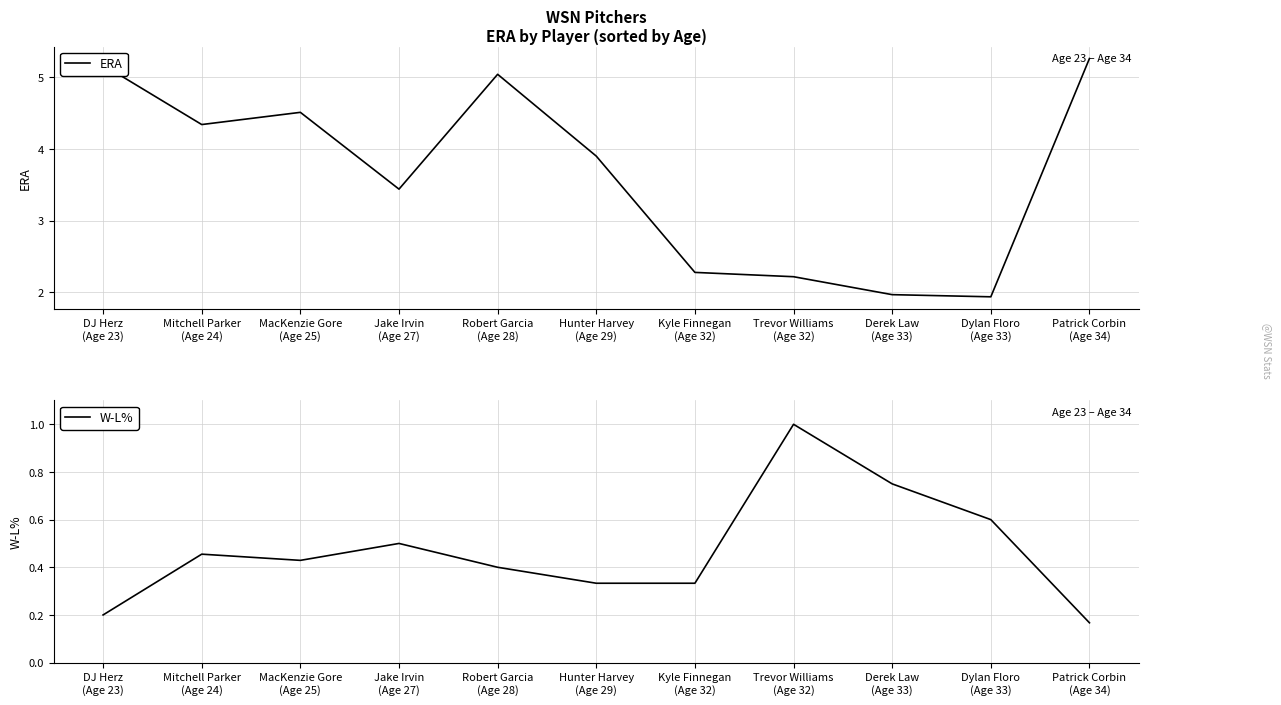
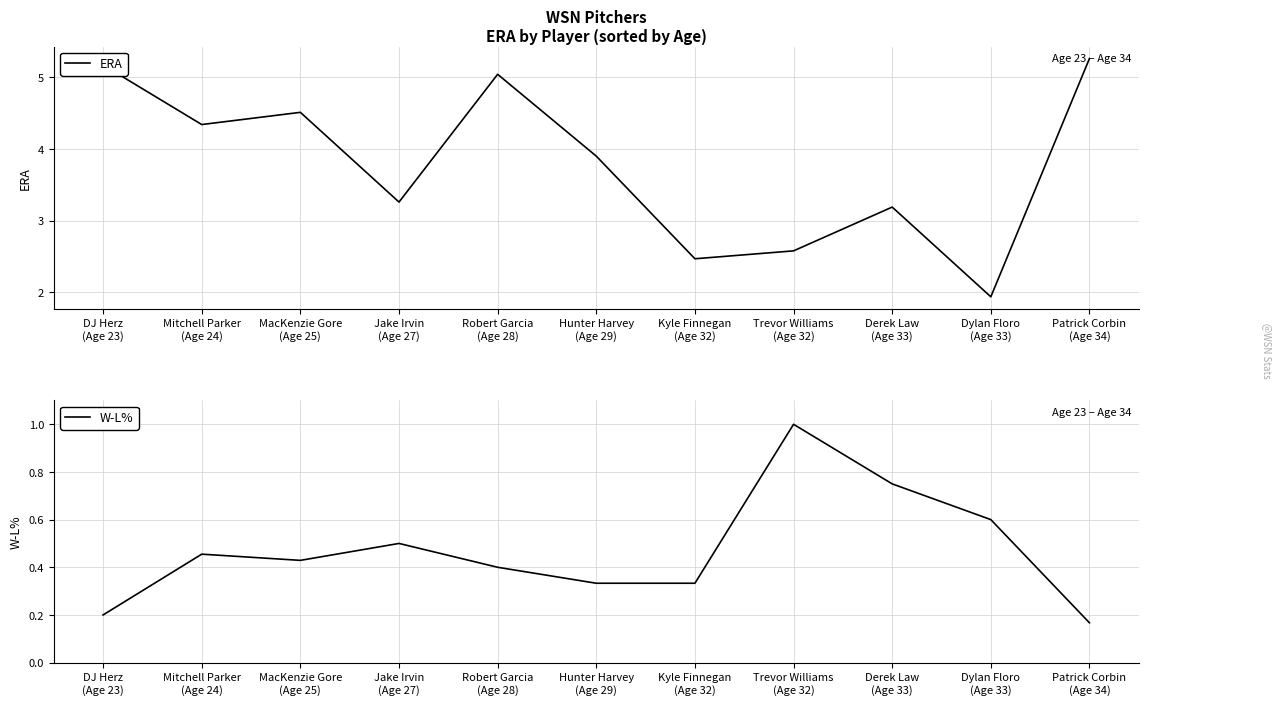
  {
    "WSN Pitchers ERA by Player (sorted by Age)": {
      "Mitchell Parker (Age 24)": 4.3,
      "MacKenzie Gore (Age 25)": 4.5,
-     "Jake Irvin (Age 27)": 3.4,
+     "Jake Irvin (Age 27)": 3.3,
      "Robert Garcia (Age 28)": 5.0,
      "Hunter Harvey (Age 29)": 3.9,
-     "Kyle Finnegan (Age 32)": 2.3,
-     "Trevor Williams (Age 32)": 2.2,
-     "Derek Law (Age 33)": 2.0,
+     "Kyle Finnegan (Age 32)": 2.5,
+     "Trevor Williams (Age 32)": 2.6,
+     "Derek Law (Age 33)": 3.2,
      "Dylan Floro (Age 33)": 1.9
    }
  }
